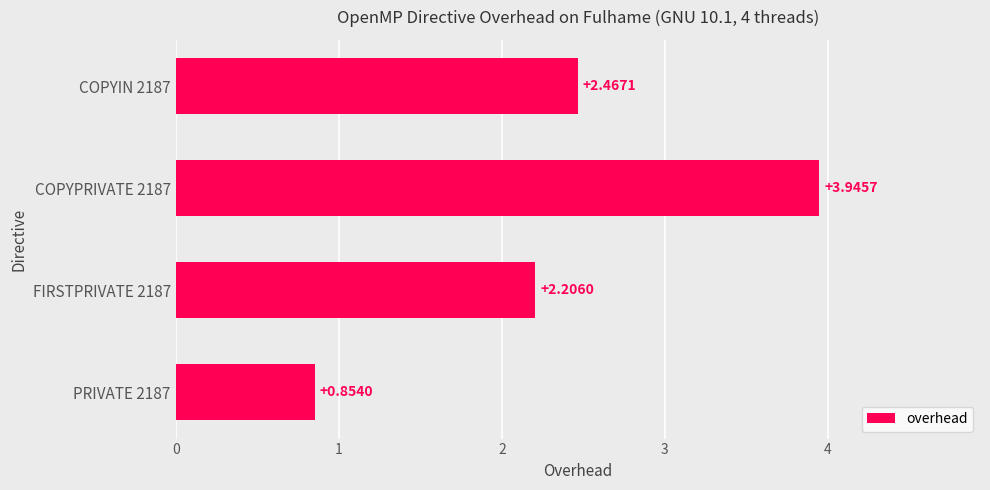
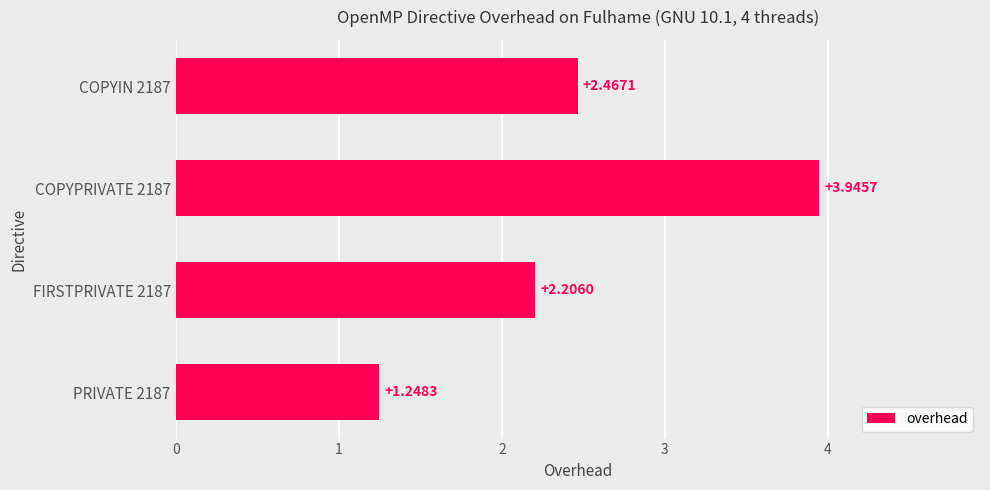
  {
    "COPYIN 2187": "+2.4671",
    "COPYPRIVATE 2187": "+3.9457",
    "FIRSTPRIVATE 2187": "+2.2060",
-   "PRIVATE 2187": "+0.8540"
+   "PRIVATE 2187": "+1.2483"
  }
